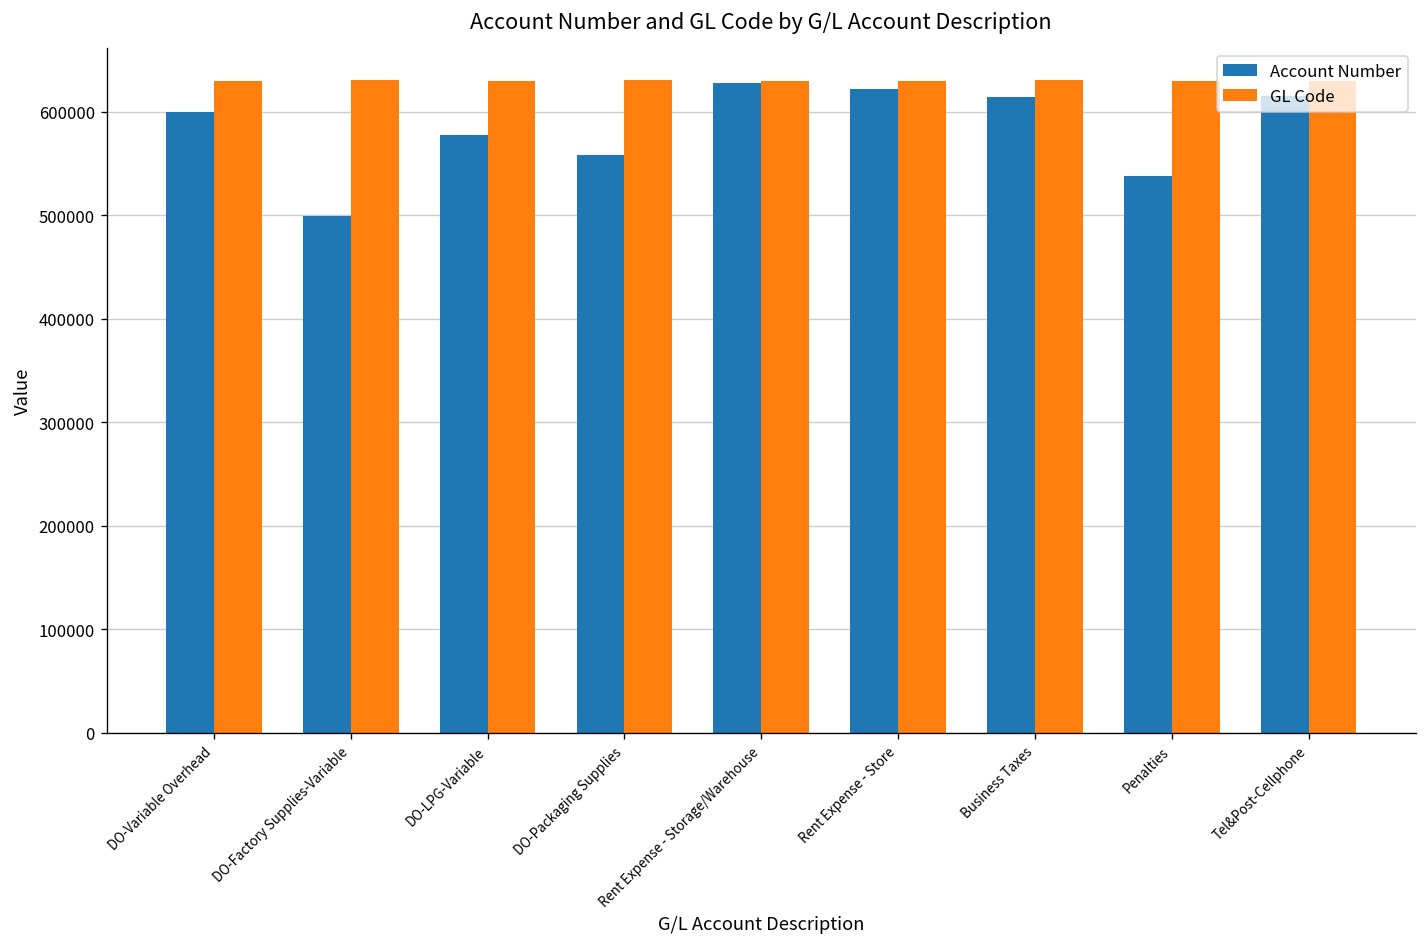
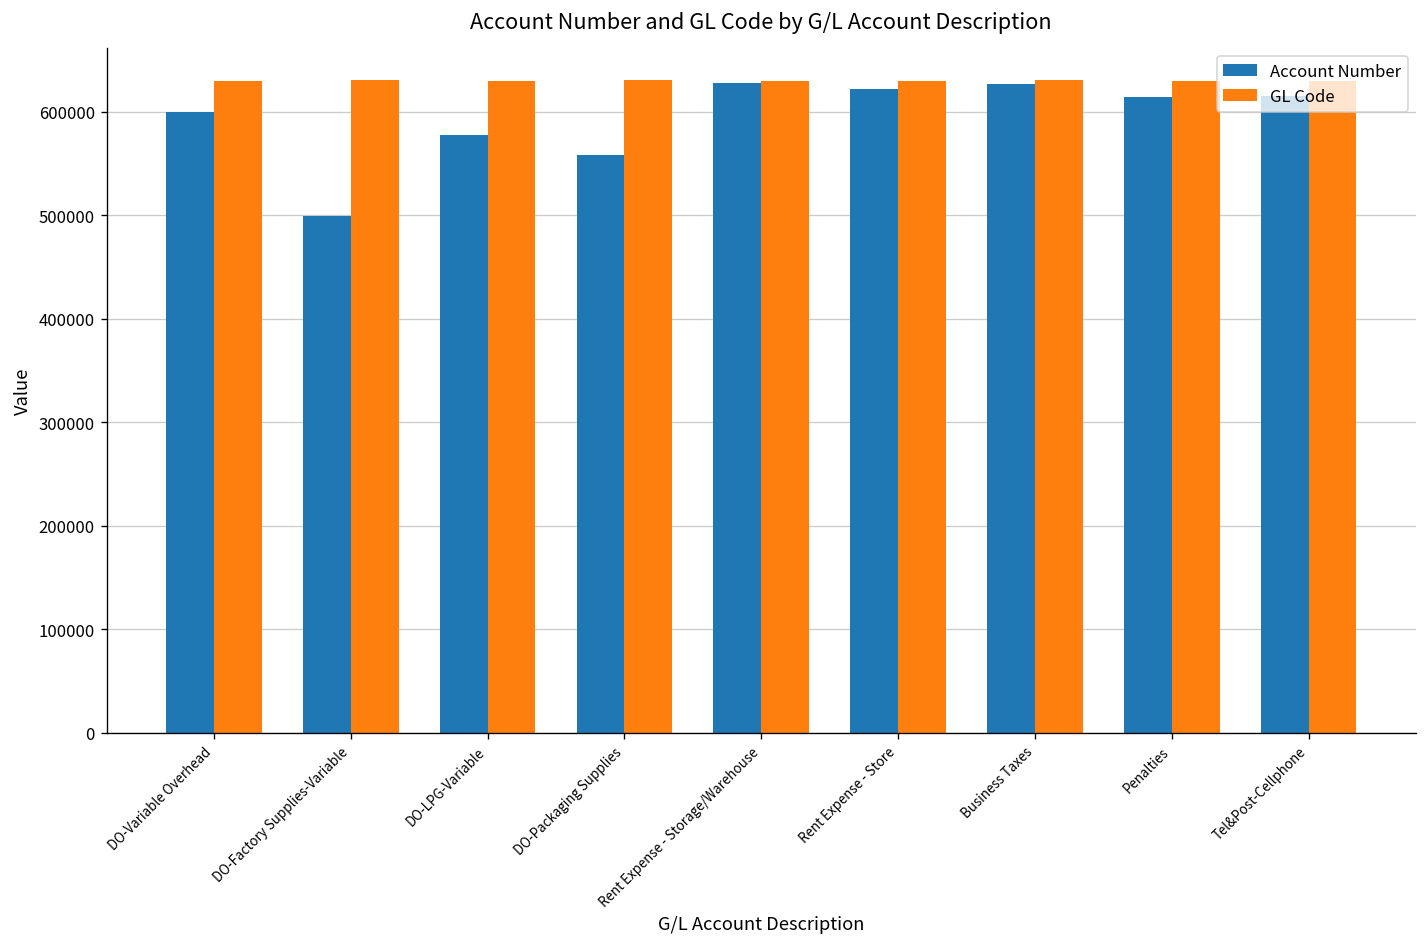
  {
    "Account Number": {
      "DO-Variable Overhead": 600000,
      "DO-Factory Supplies-Variable": 500000,
      "DO-LPG-Variable": 580000,
      "DO-Packaging Supplies": 560000,
      "Rent Expense - Storage/Warehouse": 630000,
      "Rent Expense - Store": 620000,
-     "Business Taxes": 610000,
-     "Penalties": 540000
+     "Business Taxes": 630000,
+     "Penalties": 610000
    },
    "GL Code": {
      "DO-Variable Overhead": 630000,
      "DO-Factory Supplies-Variable": 630000,
      "DO-LPG-Variable": 630000,
      "DO-Packaging Supplies": 630000,
      "Rent Expense - Storage/Warehouse": 630000,
      "Rent Expense - Store": 630000,
      "Business Taxes": 630000,
      "Penalties": 630000
    }
  }
